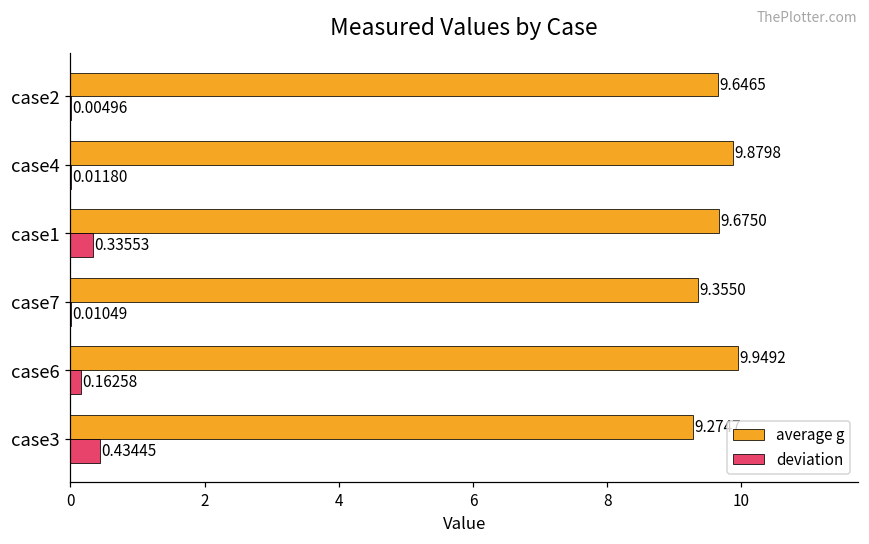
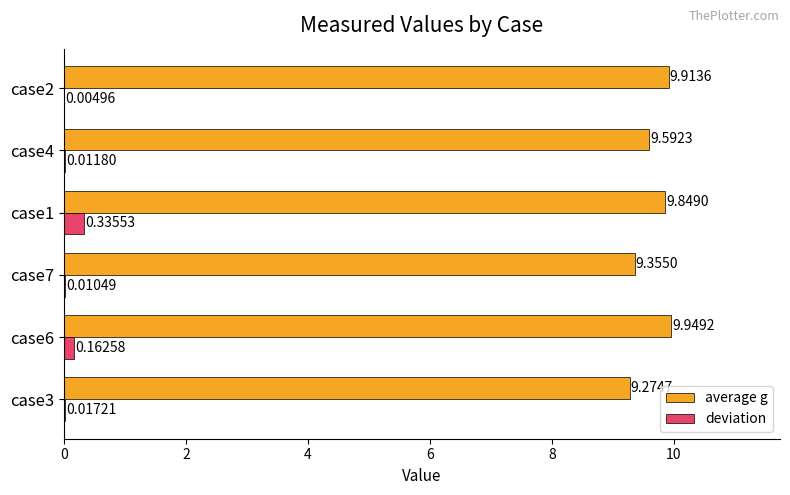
  {
    "average g": {
-     "case2": 9.6465,
-     "case4": 9.8798,
-     "case1": 9.6750,
+     "case2": 9.9136,
+     "case4": 9.5923,
+     "case1": 9.8490,
      "case7": 9.3550,
      "case6": 9.9492
    },
    "deviation": {
      "case2": 0.00496,
      "case4": 0.01180,
      "case1": 0.33553,
      "case7": 0.01049,
      "case6": 0.16258,
-     "case3": 0.43445
+     "case3": 0.01721
    }
  }
